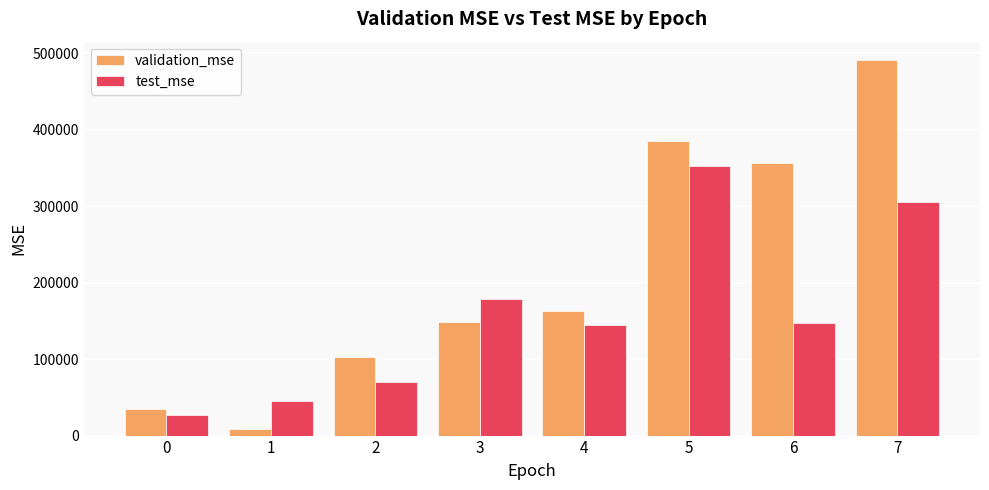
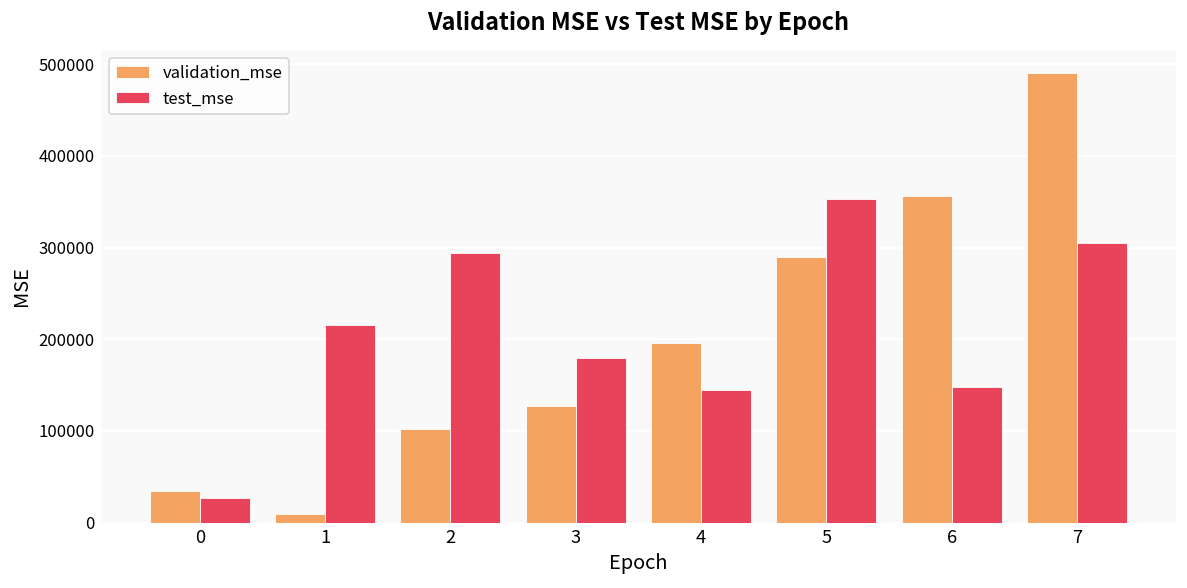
  {
    "validation_mse": {
      "0": 40000,
      "1": 10000,
      "2": 100000,
-     "3": 150000,
-     "4": 160000,
-     "5": 390000,
+     "3": 130000,
+     "4": 200000,
+     "5": 290000,
      "6": 360000,
      "7": 490000
    },
    "test_mse": {
      "0": 30000,
-     "1": 50000,
-     "2": 70000,
+     "1": 220000,
+     "2": 290000,
      "3": 180000,
      "4": 140000,
      "5": 350000,
      "6": 150000,
      "7": 310000
    }
  }
